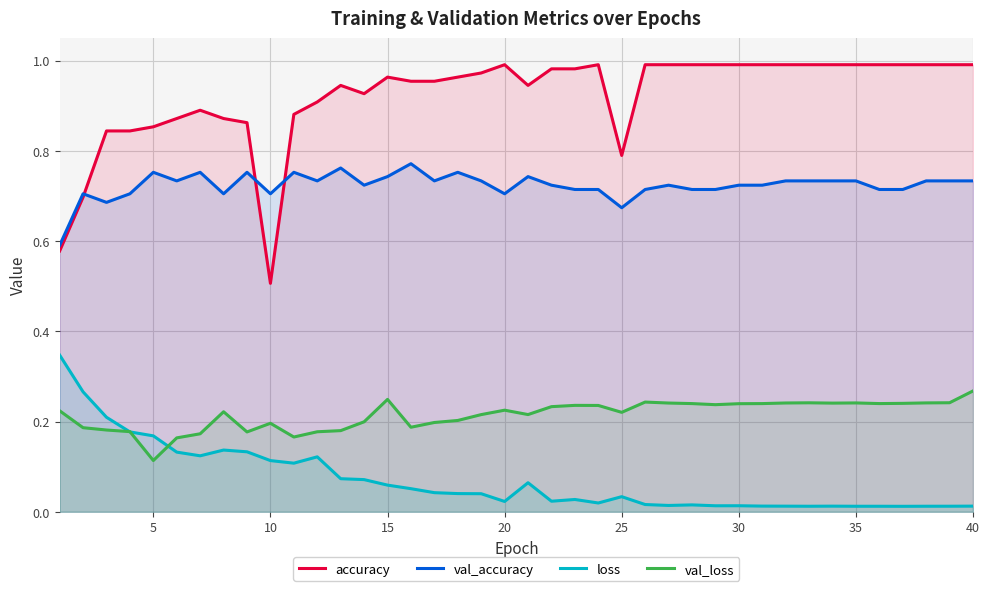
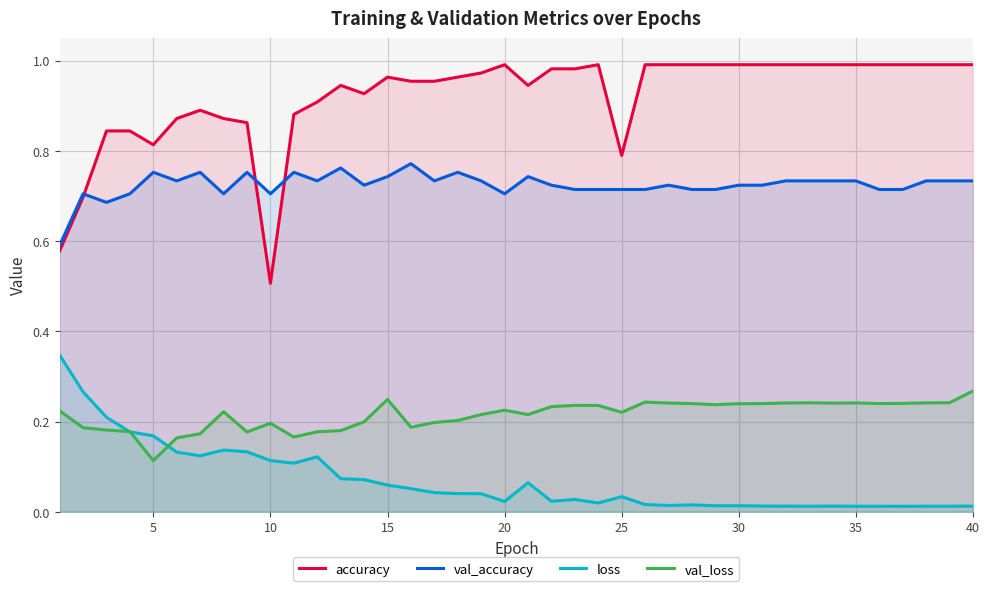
  {
    "accuracy": {
-     "5": 0.85,
+     "5": 0.81,
      "10": 0.51,
      "15": 0.96,
      "20": 0.99,
      "25": 0.79,
      "30": 0.99,
      "35": 0.99,
      "40": 0.99
    },
    "val_accuracy": {
      "5": 0.75,
      "10": 0.70,
      "15": 0.74,
      "20": 0.70,
-     "25": 0.67,
+     "25": 0.71,
      "30": 0.72,
      "35": 0.73,
      "40": 0.73
    },
    "loss": {
      "5": 0.17,
      "10": 0.11,
      "15": 0.06,
      "20": 0.02,
      "25": 0.03,
      "30": 0.01,
      "35": 0.01,
      "40": 0.01
    },
    "val_loss": {
      "5": 0.11,
      "10": 0.20,
      "15": 0.25,
      "20": 0.23,
      "25": 0.22,
      "30": 0.24,
      "35": 0.24,
      "40": 0.27
    }
  }
